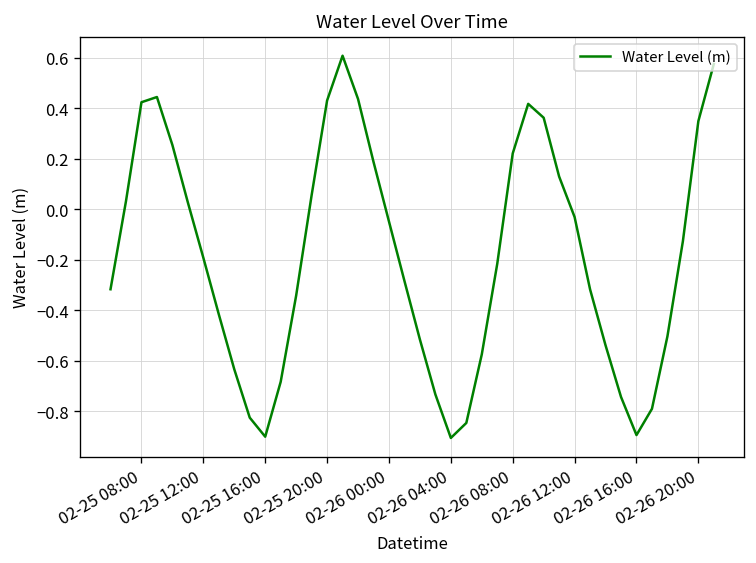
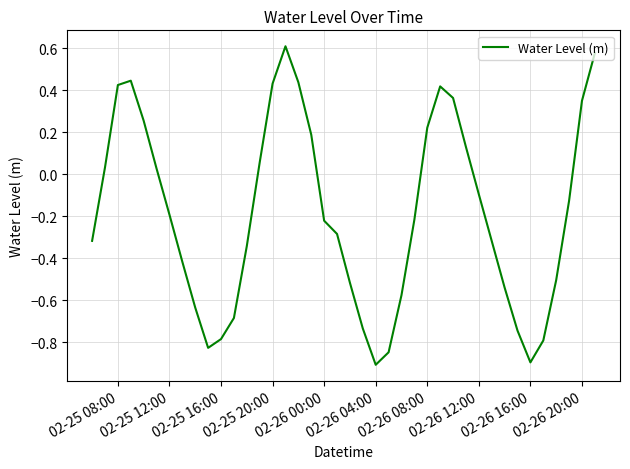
  {
    "02-25 08:00": 0.42,
    "02-25 12:00": -0.19,
-   "02-25 16:00": -0.90,
+   "02-25 16:00": -0.78,
    "02-25 20:00": 0.43,
-   "02-26 00:00": -0.05,
+   "02-26 00:00": -0.22,
    "02-26 04:00": -0.91,
    "02-26 08:00": 0.22,
-   "02-26 12:00": -0.03,
+   "02-26 12:00": -0.10,
    "02-26 16:00": -0.90,
    "02-26 20:00": 0.35
  }
